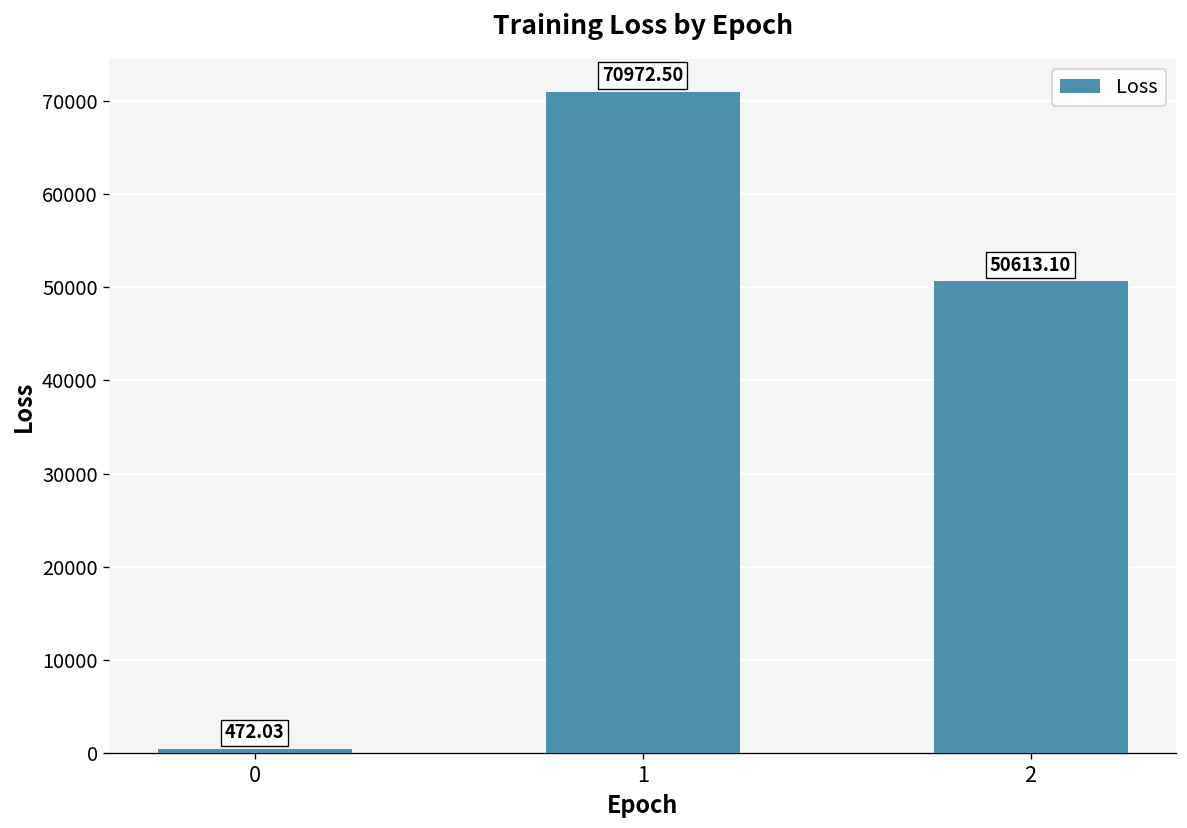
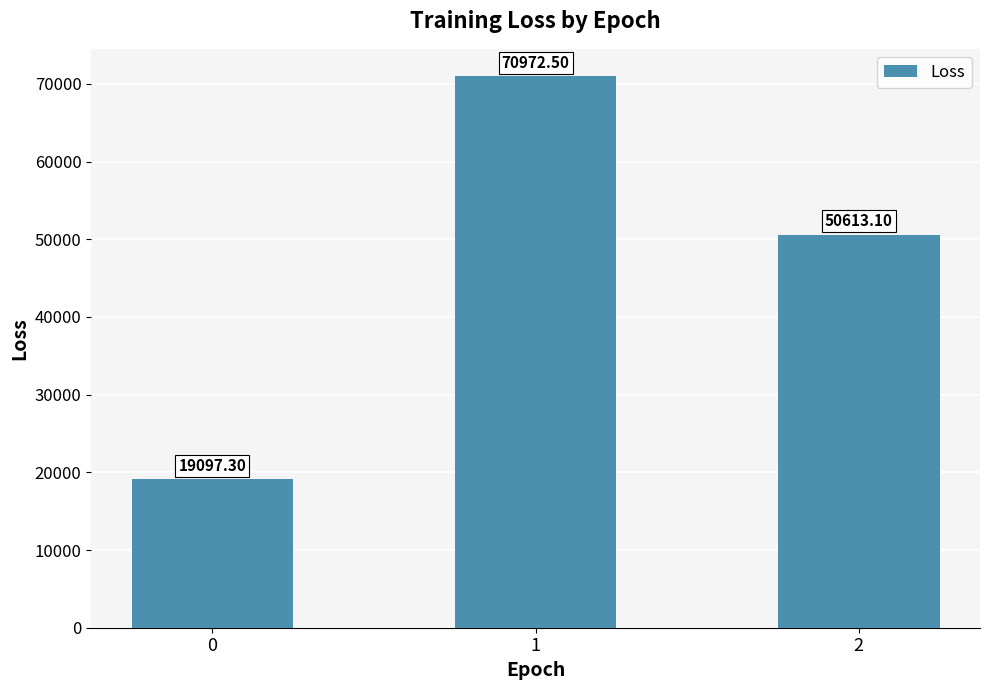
  {
-   "0": 472.03
+   "0": 19097.30
  }
